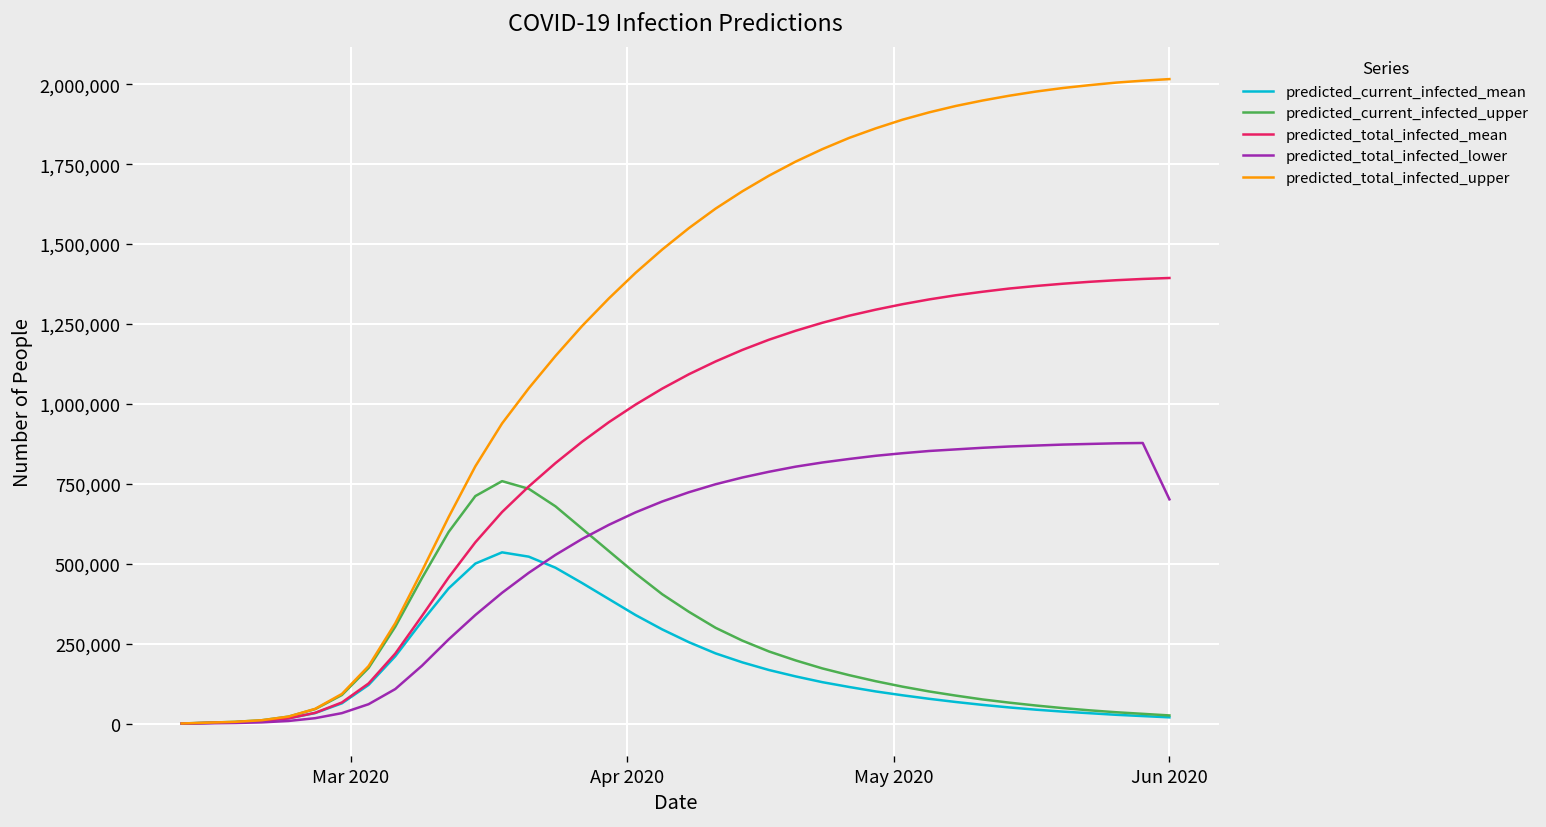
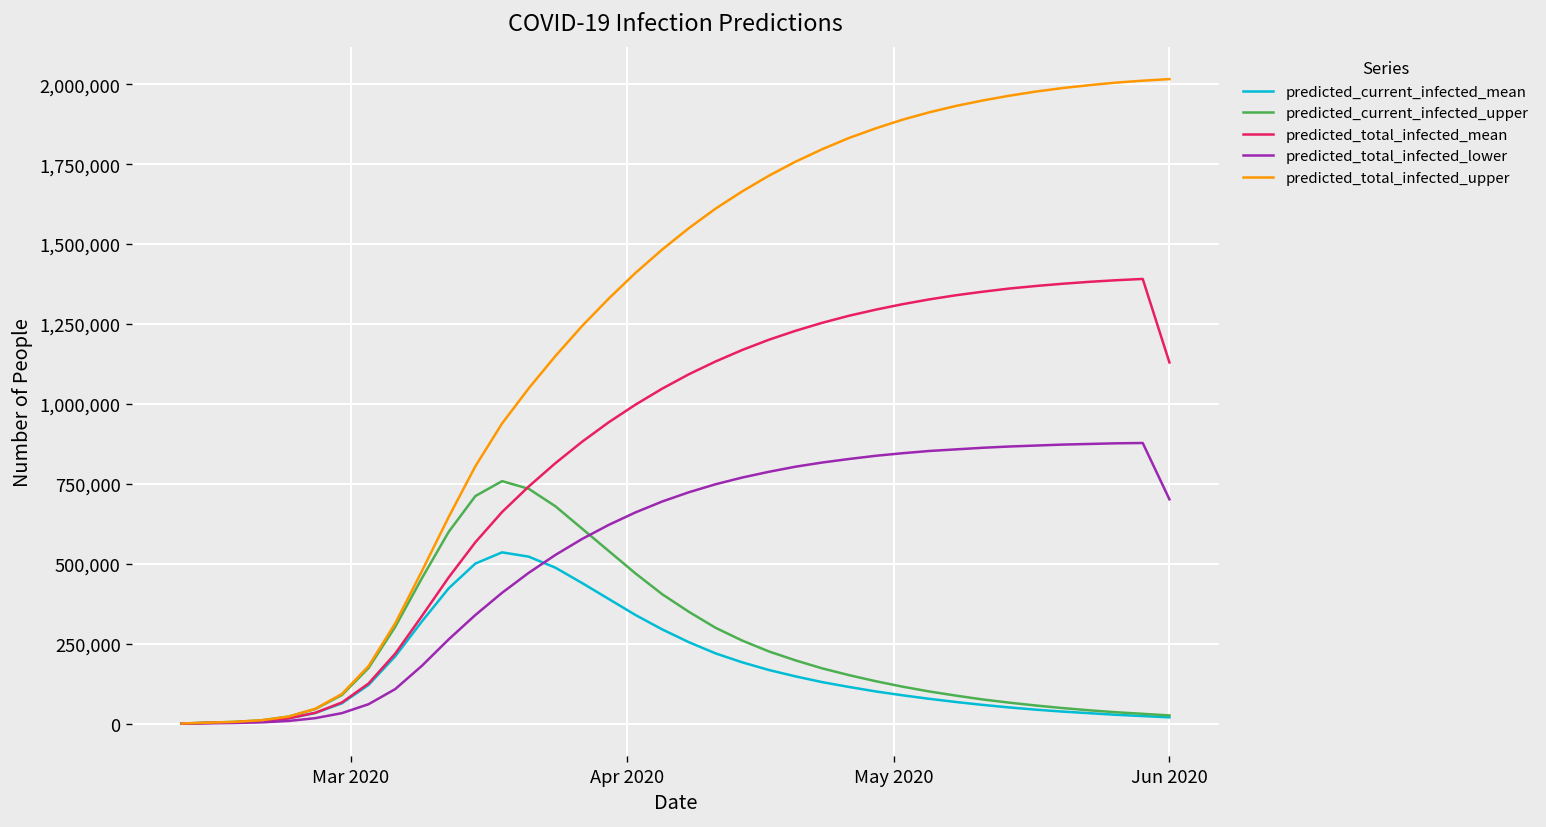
  {
    "predicted_total_infected_mean": {
-     "Jun 2020": "1,390,000"
+     "Jun 2020": "1,130,000"
    },
    "predicted_total_infected_lower": {
      "Jun 2020": "700,000"
    },
    "predicted_total_infected_upper": {
      "Jun 2020": "2,020,000"
    }
  }
